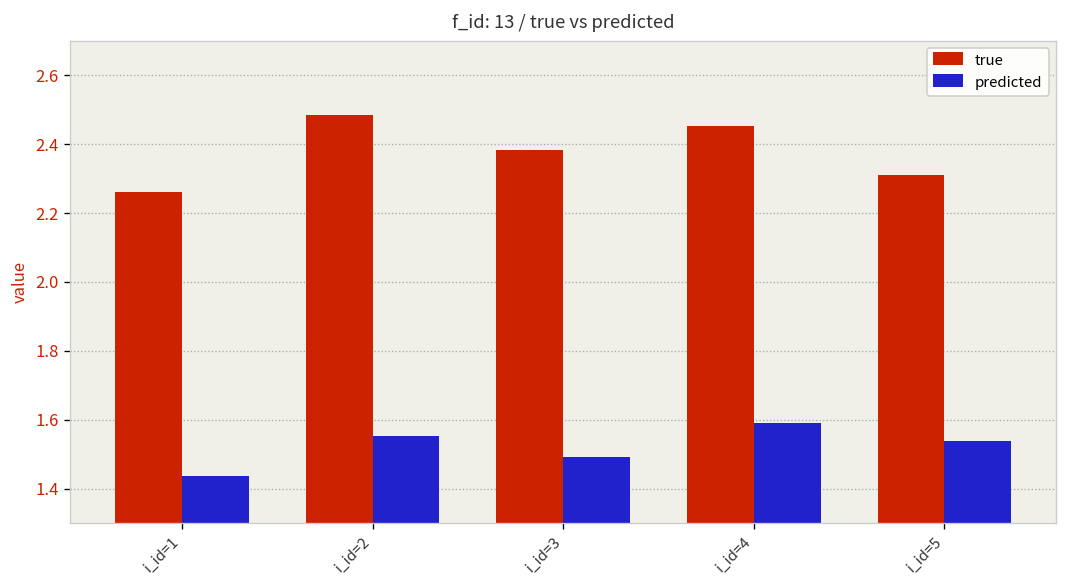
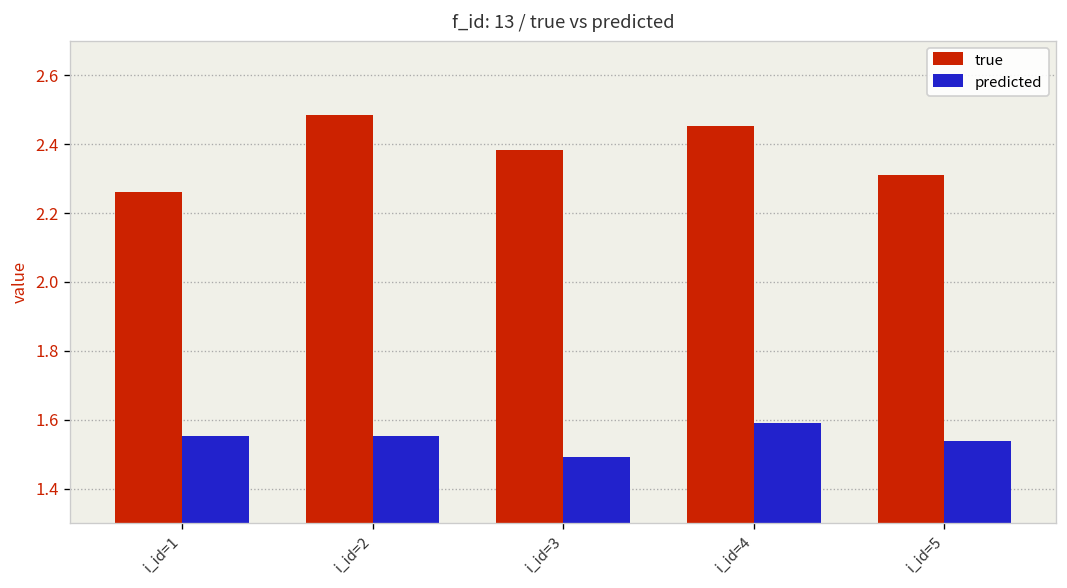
  {
    "true": {
      "i_id=1": 2.26,
      "i_id=2": 2.48,
      "i_id=3": 2.38,
      "i_id=4": 2.45,
      "i_id=5": 2.31
    },
    "predicted": {
-     "i_id=1": 1.44,
+     "i_id=1": 1.55,
      "i_id=2": 1.55,
      "i_id=3": 1.49,
      "i_id=4": 1.59,
      "i_id=5": 1.54
    }
  }
